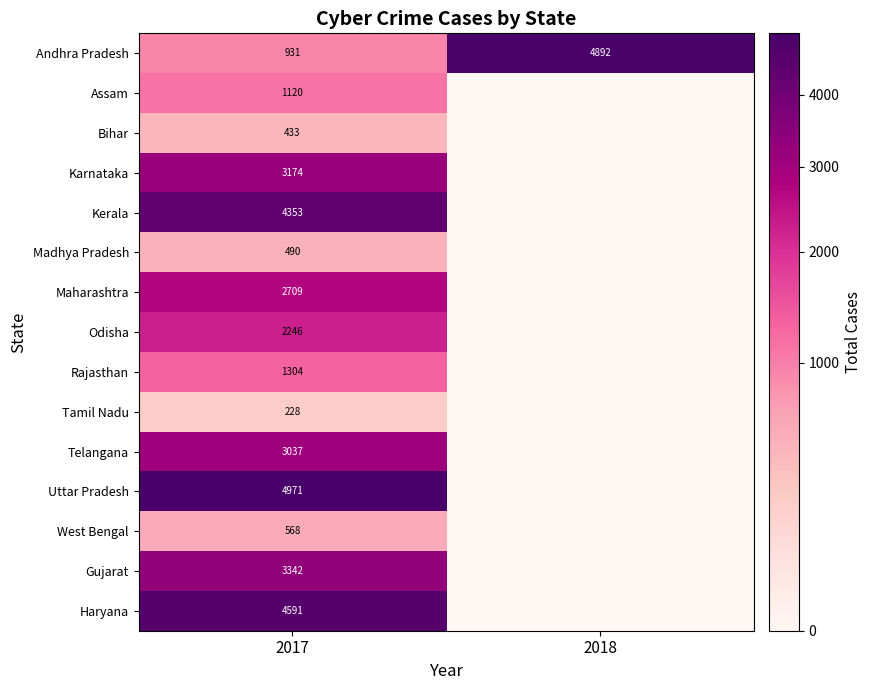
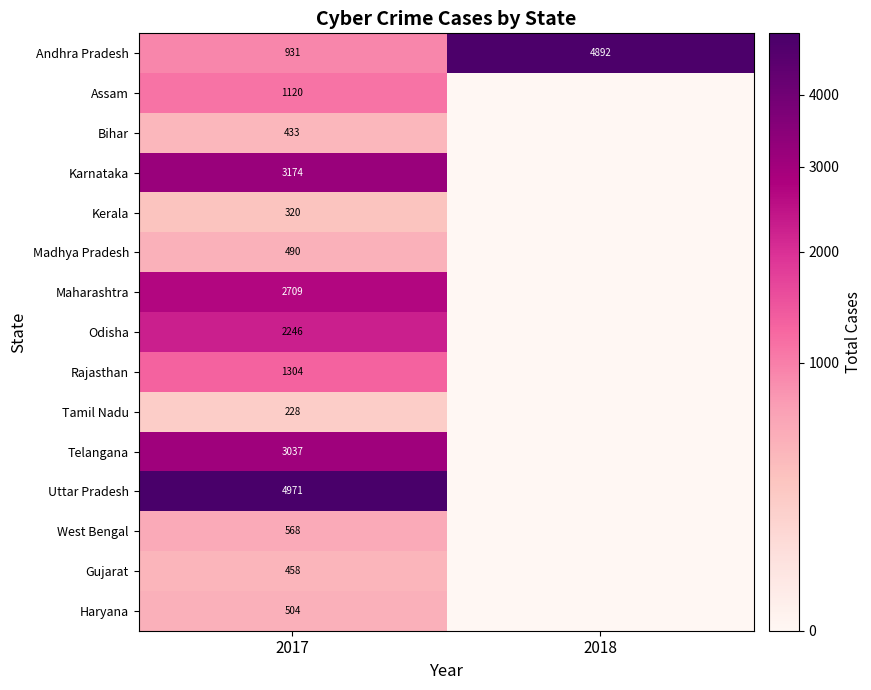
  {
    "Andhra Pradesh": {
      "2017": 931,
      "2018": 4892
    },
    "Assam": {
      "2017": 1120
    },
    "Bihar": {
      "2017": 433
    },
    "Karnataka": {
      "2017": 3174
    },
    "Kerala": {
-     "2017": 4353
+     "2017": 320
    },
    "Madhya Pradesh": {
      "2017": 490
    },
    "Maharashtra": {
      "2017": 2709
    },
    "Odisha": {
      "2017": 2246
    },
    "Rajasthan": {
      "2017": 1304
    },
    "Tamil Nadu": {
      "2017": 228
    },
    "Telangana": {
      "2017": 3037
    },
    "Uttar Pradesh": {
      "2017": 4971
    },
    "West Bengal": {
      "2017": 568
    },
    "Gujarat": {
-     "2017": 3342
+     "2017": 458
    },
    "Haryana": {
-     "2017": 4591
+     "2017": 504
    }
  }
